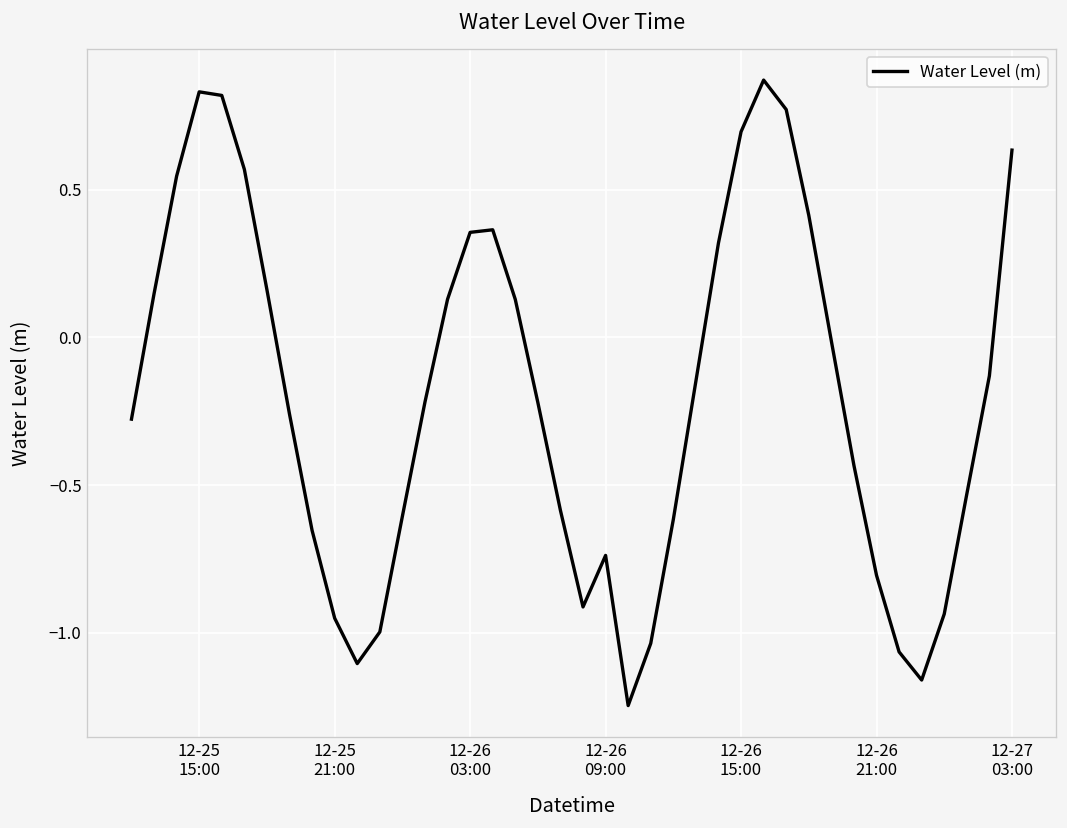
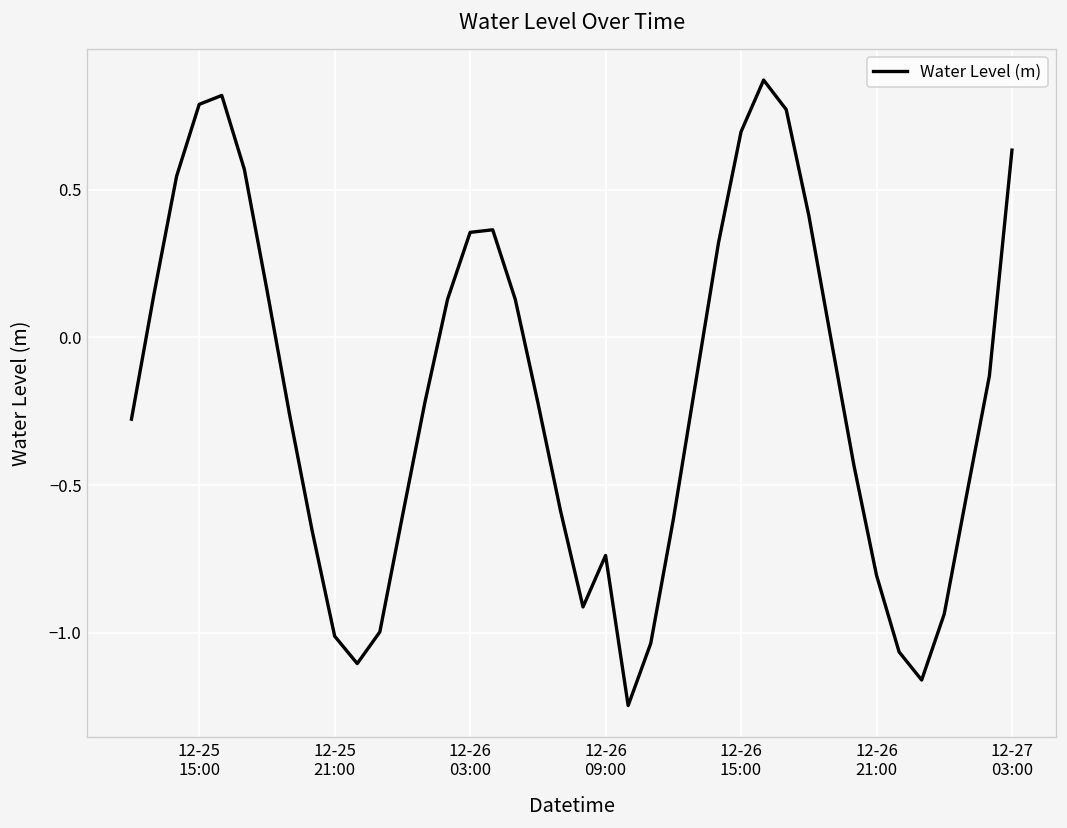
  {
-   "12-25 15:00": 0.83,
-   "12-25 21:00": -0.95,
+   "12-25 15:00": 0.79,
+   "12-25 21:00": -1.01,
    "12-26 03:00": 0.36,
    "12-26 09:00": -0.74,
    "12-26 15:00": 0.70,
    "12-26 21:00": -0.81,
    "12-27 03:00": 0.63
  }
